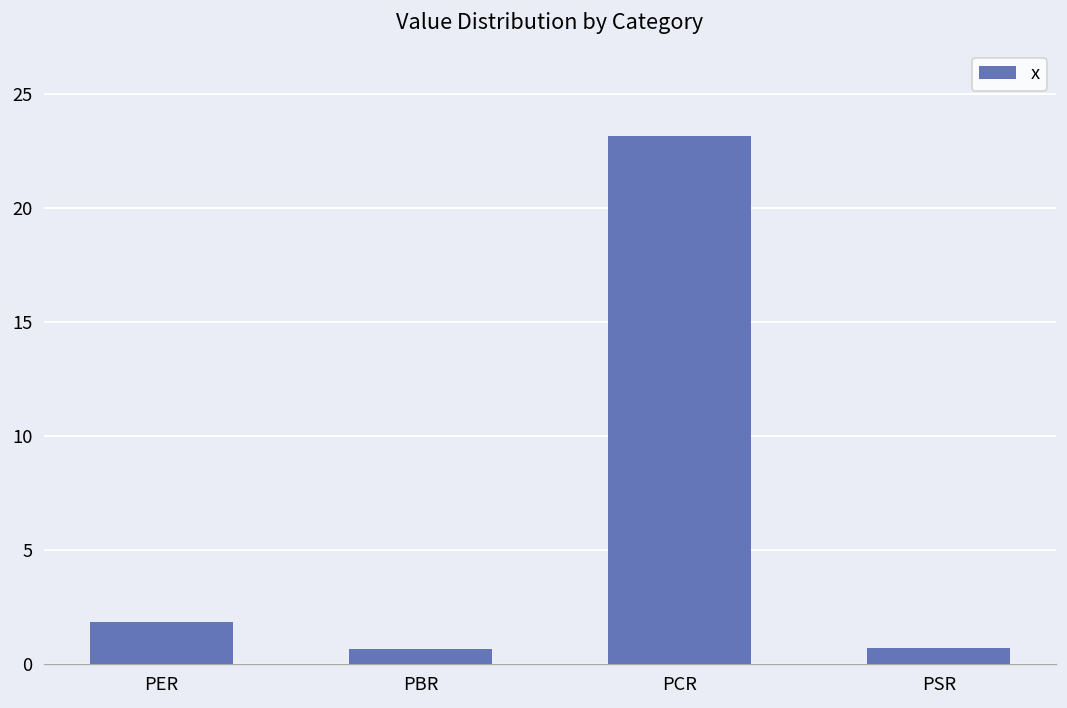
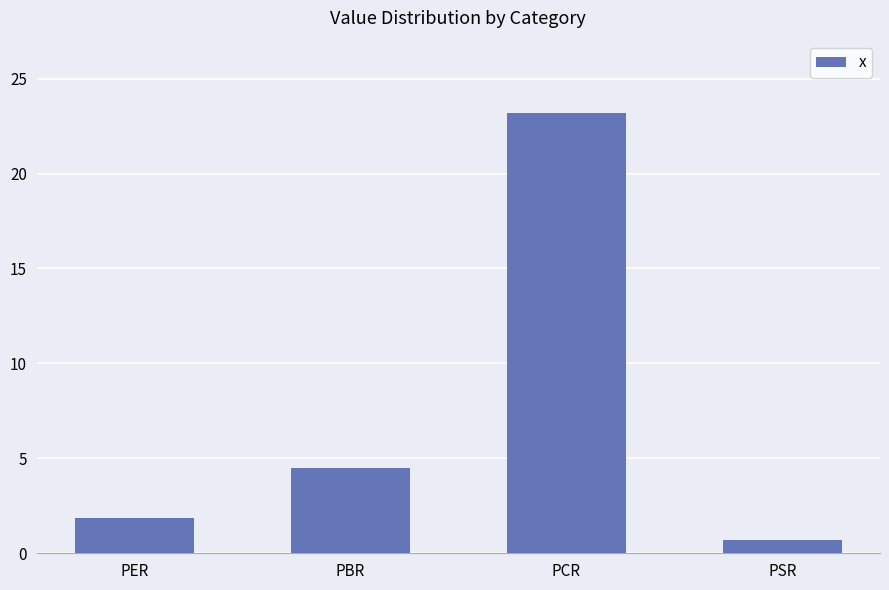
  {
    "PER": 1.9,
-   "PBR": 0.6,
+   "PBR": 4.5,
    "PCR": 23.2,
    "PSR": 0.7
  }
